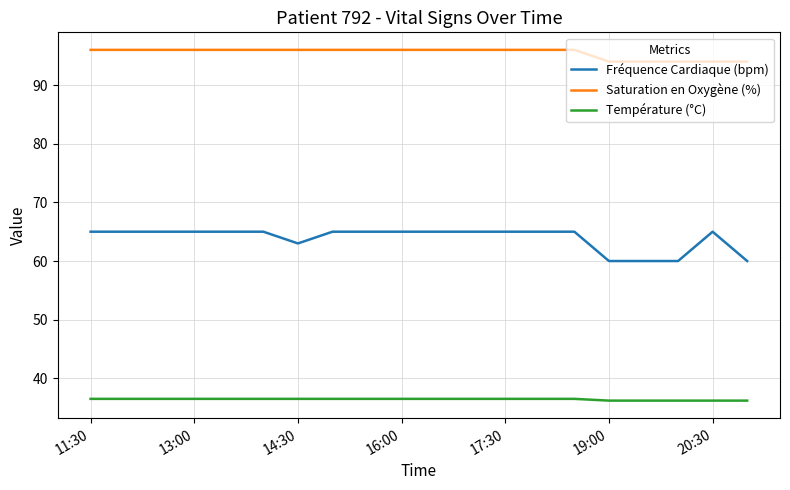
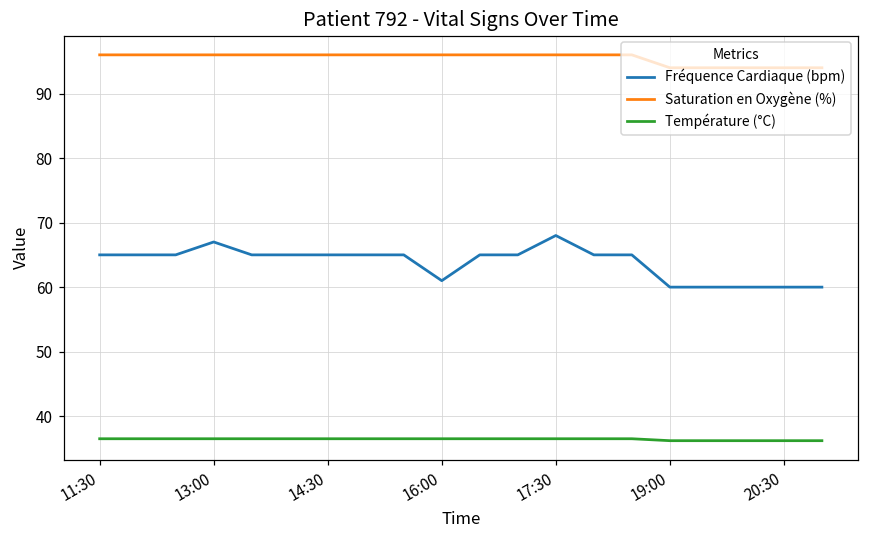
  {
    "Fréquence Cardiaque (bpm)": {
      "11:30": 65,
-     "13:00": 65,
-     "14:30": 63,
-     "16:00": 65,
-     "17:30": 65,
+     "13:00": 67,
+     "14:30": 65,
+     "16:00": 61,
+     "17:30": 68,
      "19:00": 60,
-     "20:30": 65
+     "20:30": 60
    },
    "Saturation en Oxygène (%)": {
      "11:30": 96,
      "13:00": 96,
      "14:30": 96,
      "16:00": 96,
      "17:30": 96
    },
    "Température (°C)": {
      "11:30": 37,
      "13:00": 37,
      "14:30": 37,
      "16:00": 37,
      "17:30": 37,
      "19:00": 36,
      "20:30": 36
    }
  }
